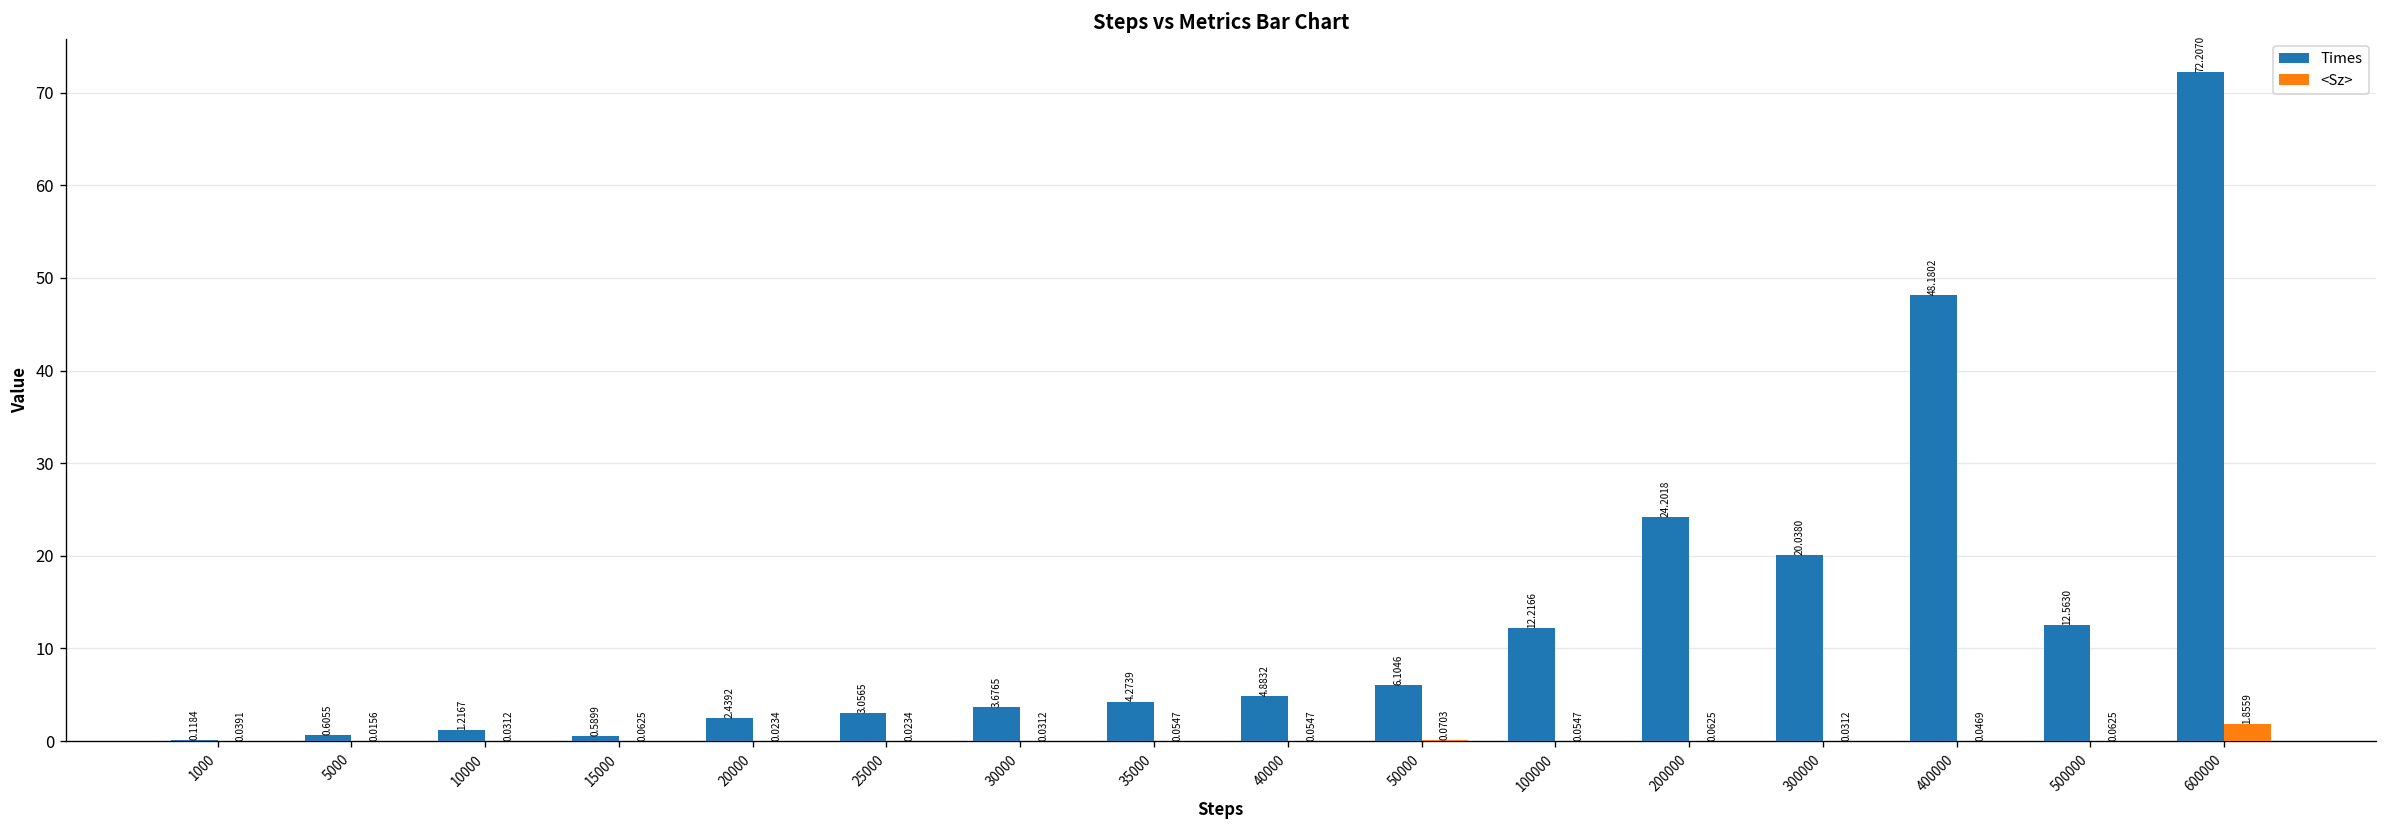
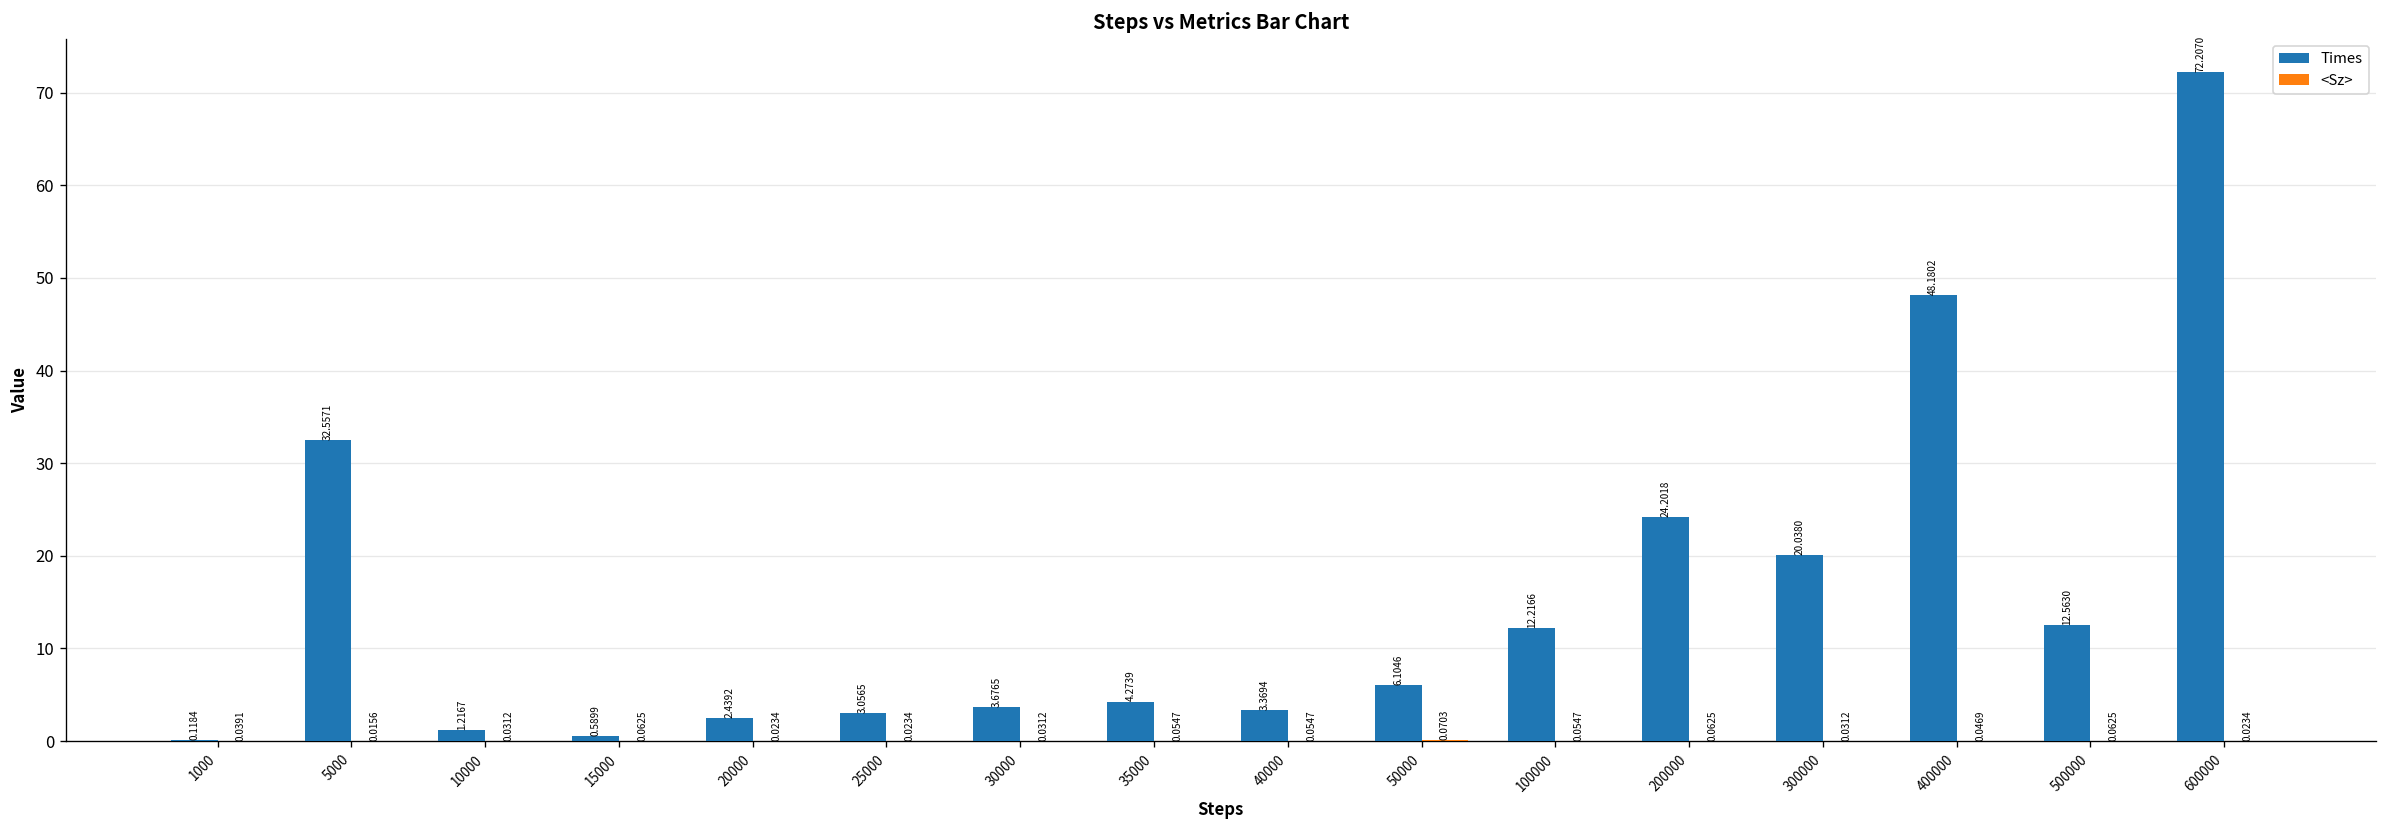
  {
    "Times": {
      "1000": 0.1184,
-     "5000": 0.6055,
+     "5000": 32.5571,
      "10000": 1.2167,
      "15000": 0.5899,
      "20000": 2.4392,
      "25000": 3.0565,
      "30000": 3.6765,
      "35000": 4.2739,
-     "40000": 4.8832,
+     "40000": 3.3694,
      "50000": 6.1046,
      "100000": 12.2166,
      "200000": 24.2018,
      "300000": 20.0380,
      "400000": 48.1802,
      "500000": 12.5630,
      "600000": 72.2070
    },
    "<Sz>": {
      "1000": 0.0391,
      "5000": 0.0156,
      "10000": 0.0312,
      "15000": 0.0625,
      "20000": 0.0234,
      "25000": 0.0234,
      "30000": 0.0312,
      "35000": 0.0547,
      "40000": 0.0547,
      "50000": 0.0703,
      "100000": 0.0547,
      "200000": 0.0625,
      "300000": 0.0312,
      "400000": 0.0469,
      "500000": 0.0625,
-     "600000": 1.8559
+     "600000": 0.0234
    }
  }
